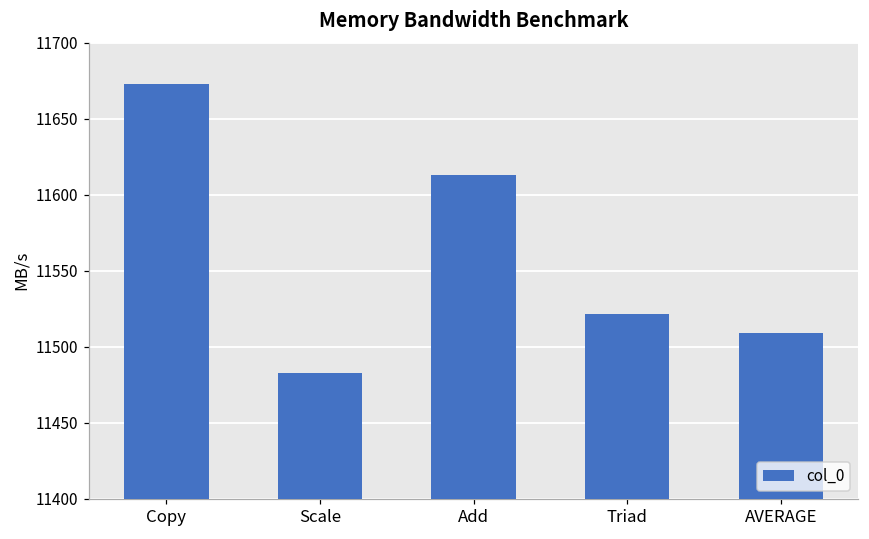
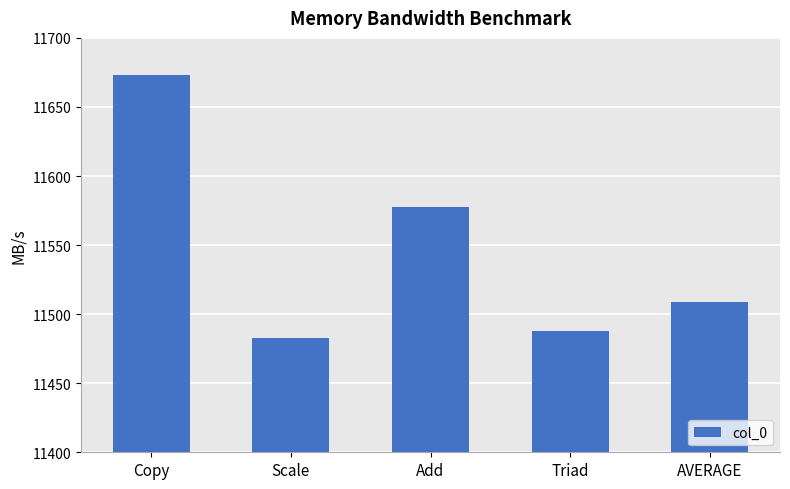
  {
    "Copy": 11673,
    "Scale": 11483,
-   "Add": 11613,
-   "Triad": 11522,
+   "Add": 11577,
+   "Triad": 11488,
    "AVERAGE": 11509
  }
